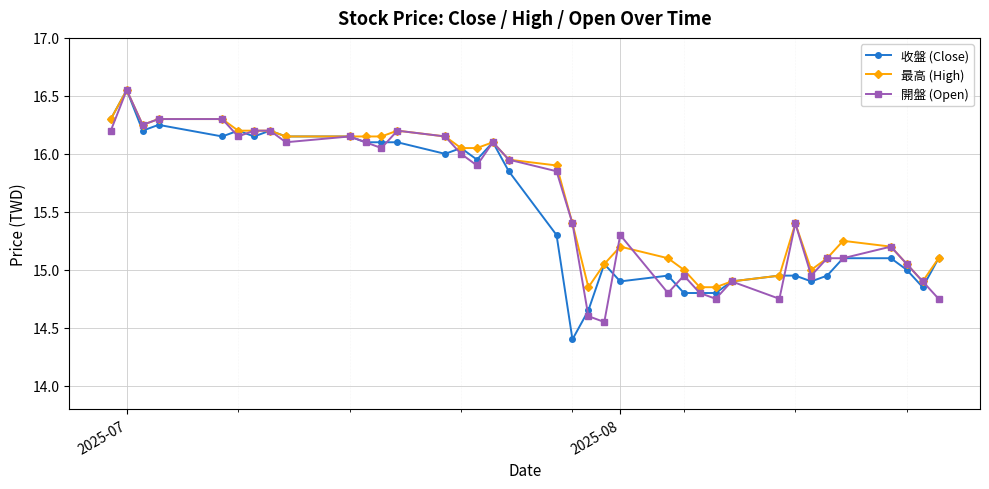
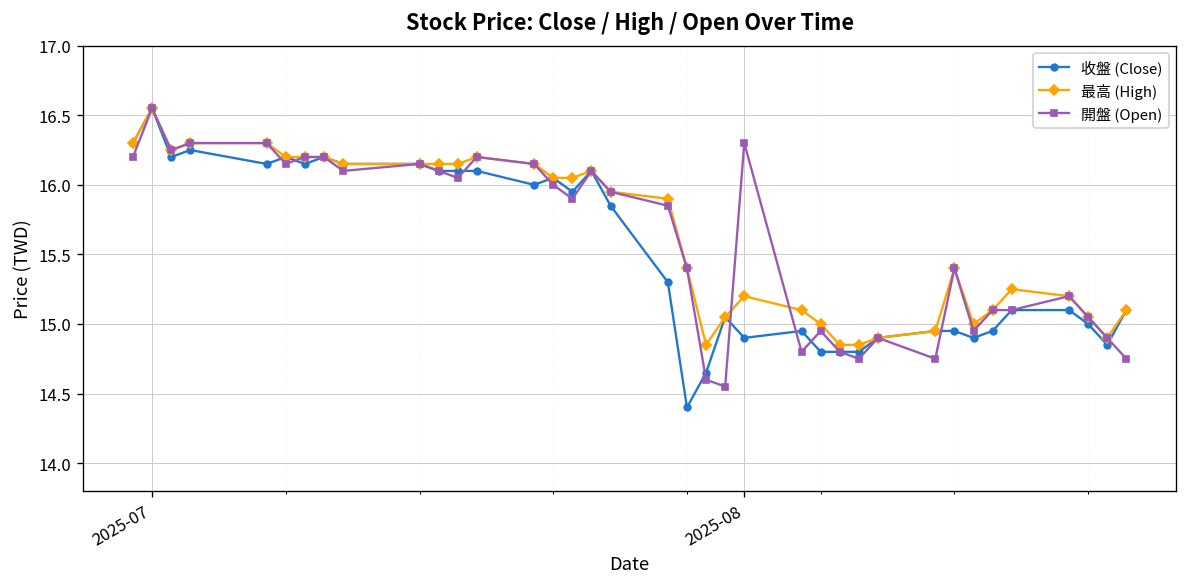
  {
    "收盤 (Close)": {
      "2025-08": 14.9
    },
    "最高 (High)": {
      "2025-08": 15.2
    },
    "開盤 (Open)": {
-     "2025-08": 15.3
+     "2025-08": 16.3
    }
  }
